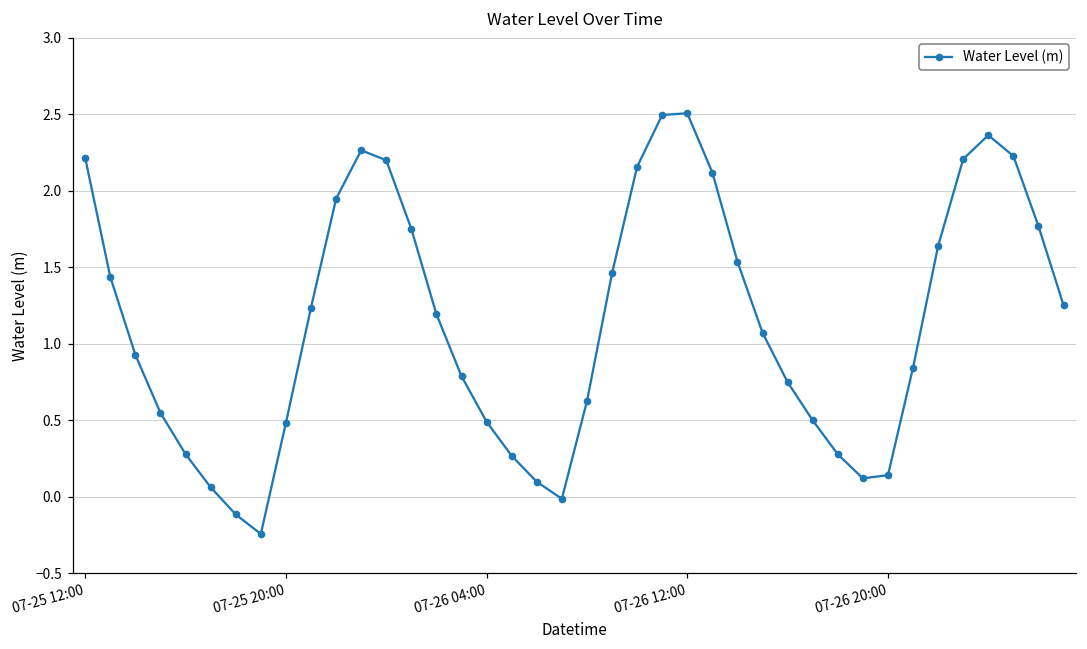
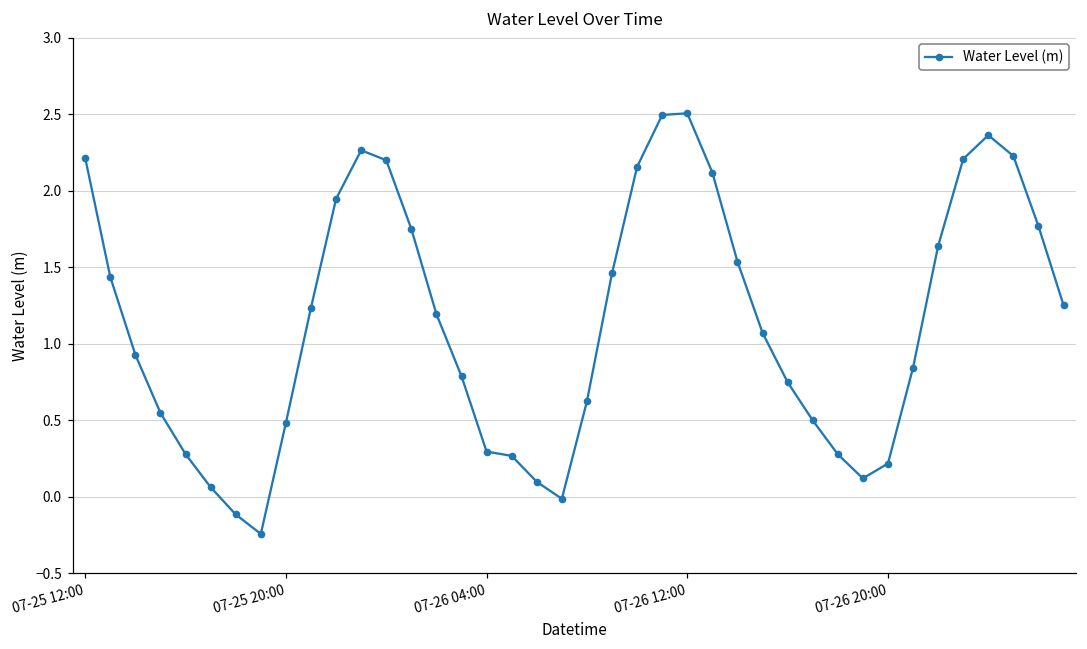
  {
    "07-25 12:00": 2.21,
    "07-25 20:00": 0.48,
-   "07-26 04:00": 0.49,
+   "07-26 04:00": 0.29,
    "07-26 12:00": 2.50,
-   "07-26 20:00": 0.14
+   "07-26 20:00": 0.22
  }
